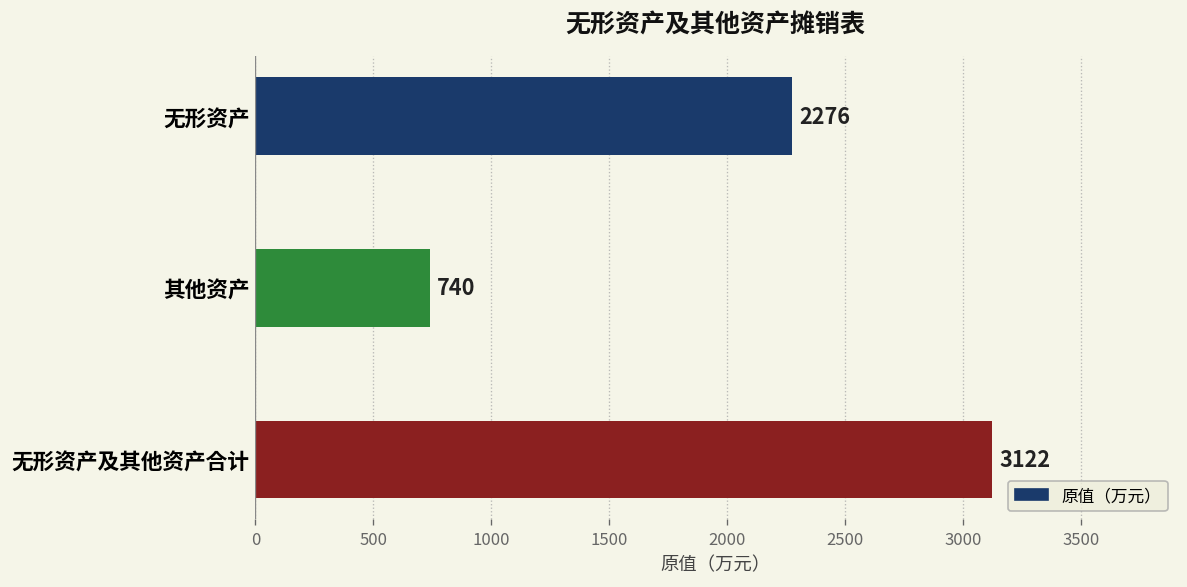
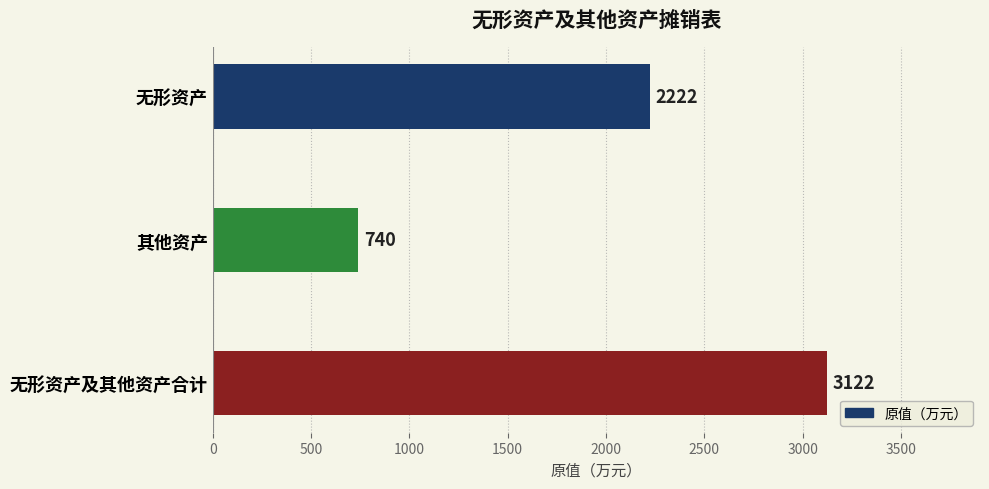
  {
-   "无形资产": 2276,
+   "无形资产": 2222,
    "其他资产": 740,
    "无形资产及其他资产合计": 3122
  }
